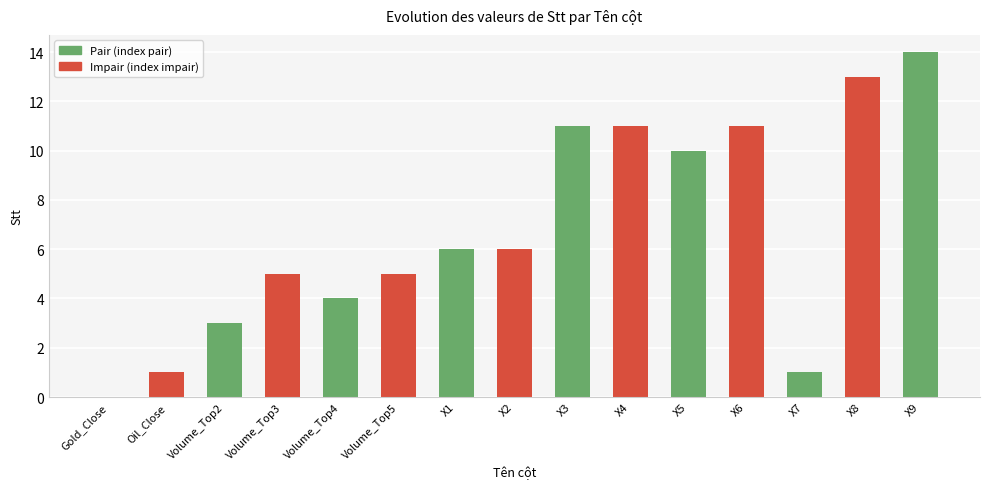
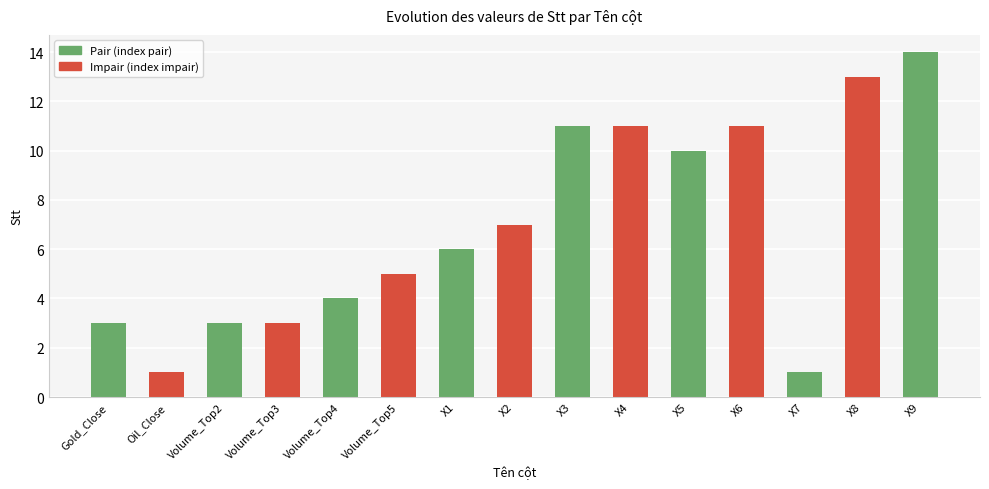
  {
-   "Gold_Close": 0,
+   "Gold_Close": 3,
    "Oil_Close": 1,
    "Volume_Top2": 3,
-   "Volume_Top3": 5,
+   "Volume_Top3": 3,
    "Volume_Top4": 4,
    "Volume_Top5": 5,
    "X1": 6,
-   "X2": 6,
+   "X2": 7,
    "X3": 11,
    "X4": 11,
    "X5": 10,
    "X6": 11,
    "X7": 1,
    "X8": 13,
    "X9": 14
  }
